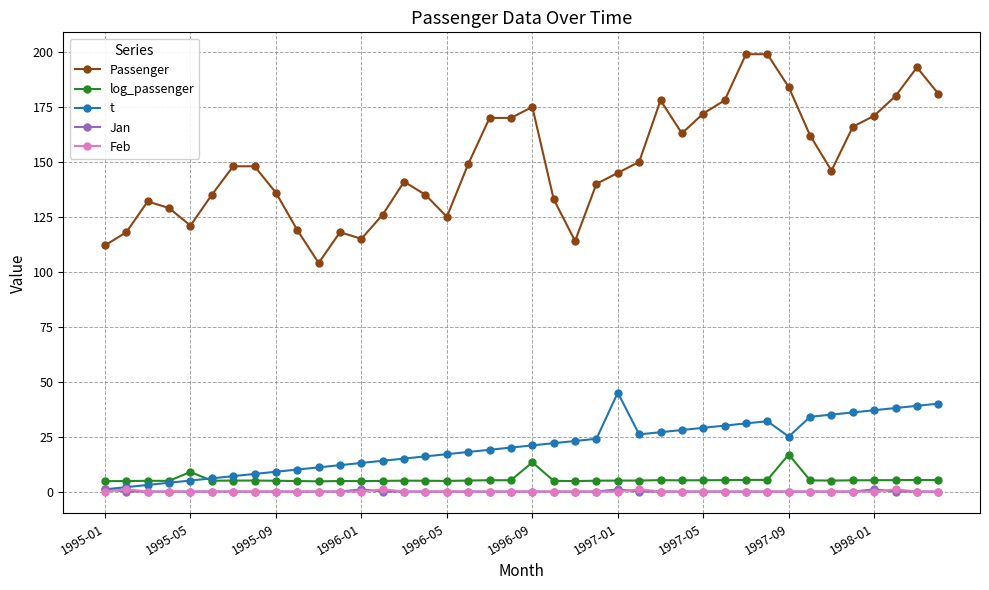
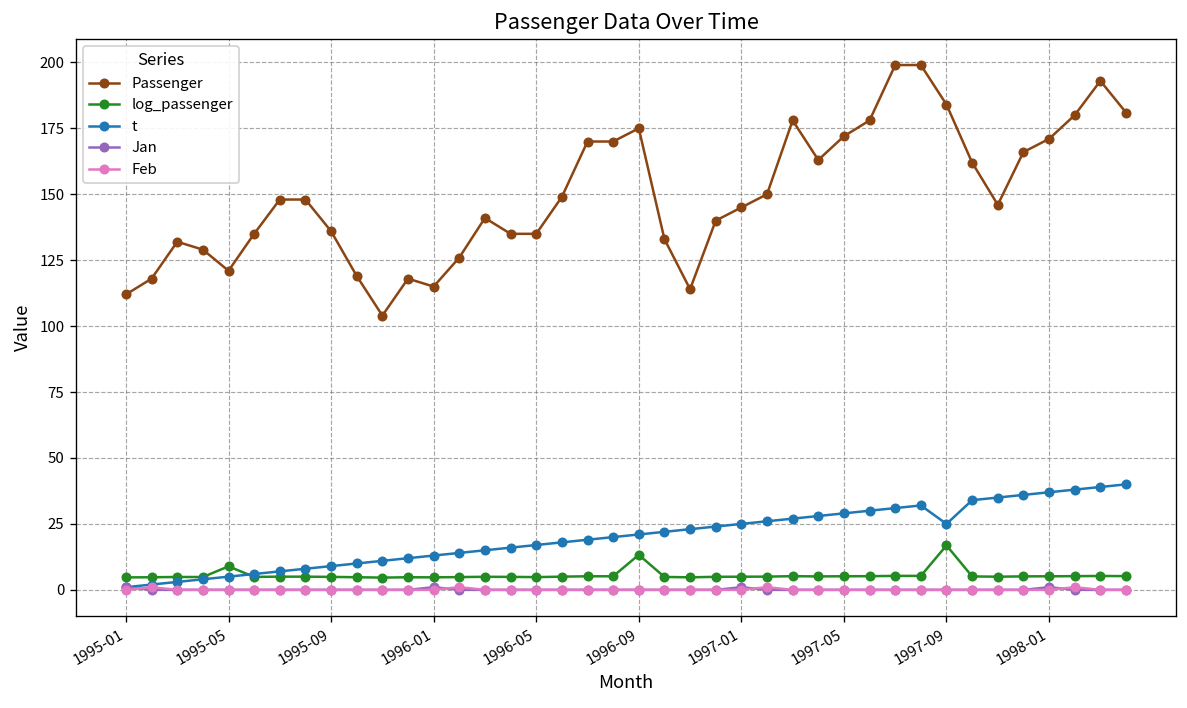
  {
    "Passenger": {
      "1995-01": 112,
      "1995-05": 121,
      "1995-09": 136,
      "1996-01": 115,
-     "1996-05": 125,
+     "1996-05": 135,
      "1996-09": 175,
      "1997-01": 145,
      "1997-05": 172,
      "1997-09": 184,
      "1998-01": 171
    },
    "log_passenger": {
      "1995-01": 5,
      "1995-05": 9,
      "1995-09": 5,
      "1996-01": 5,
      "1996-05": 5,
      "1996-09": 13,
      "1997-01": 5,
      "1997-05": 5,
      "1997-09": 17,
      "1998-01": 5
    },
    "t": {
      "1995-05": 5,
      "1995-09": 9,
      "1996-01": 13,
      "1996-05": 17,
      "1996-09": 21,
-     "1997-01": 45,
+     "1997-01": 25,
      "1997-05": 29,
      "1997-09": 25,
      "1998-01": 37
    }
  }
